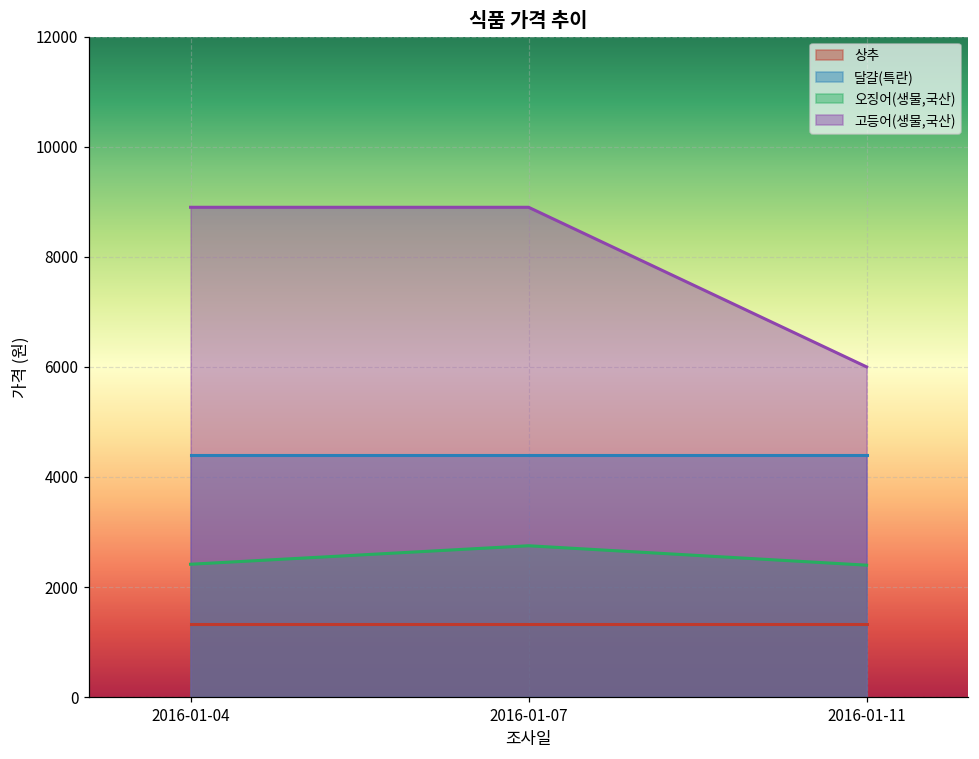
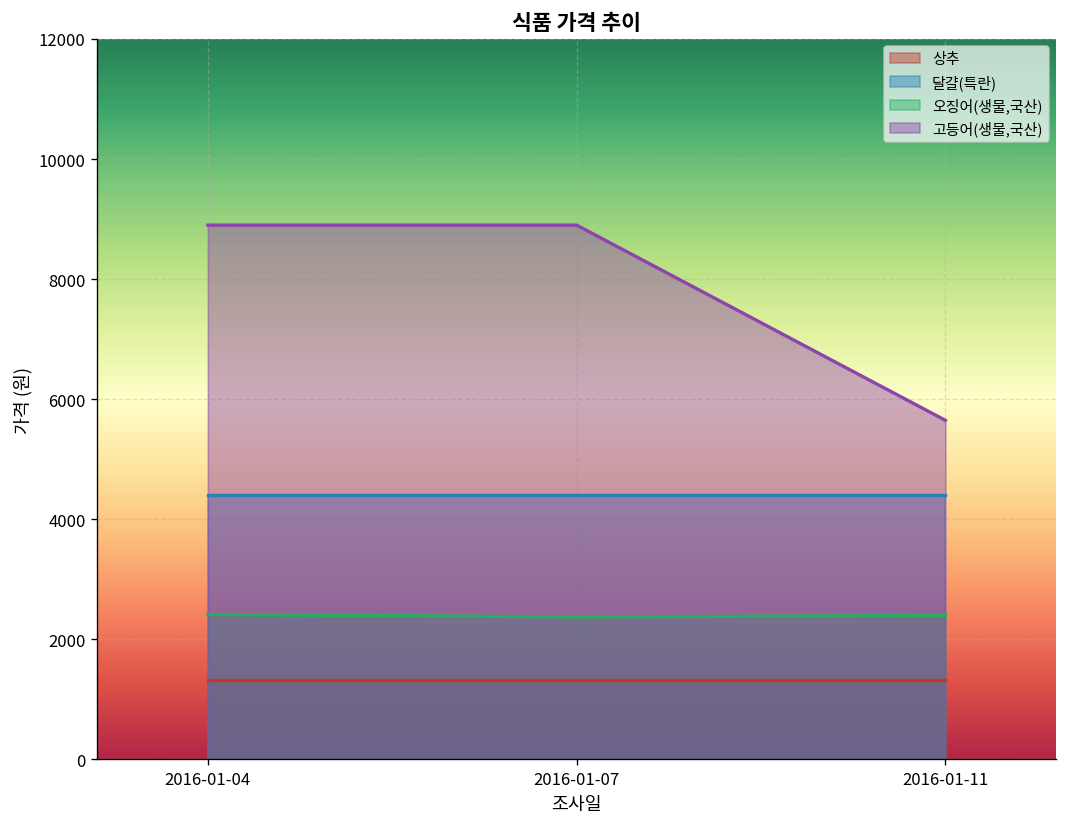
  {
    "상추": {
      "2016-01-04": 1300,
      "2016-01-07": 1300,
      "2016-01-11": 1300
    },
    "달걀(특란)": {
      "2016-01-04": 4400,
      "2016-01-07": 4400,
      "2016-01-11": 4400
    },
    "오징어(생물,국산)": {
      "2016-01-04": 2400,
-     "2016-01-07": 2800,
+     "2016-01-07": 2400,
      "2016-01-11": 2400
    },
    "고등어(생물,국산)": {
      "2016-01-04": 8900,
      "2016-01-07": 8900,
-     "2016-01-11": 6000
+     "2016-01-11": 5600
    }
  }
